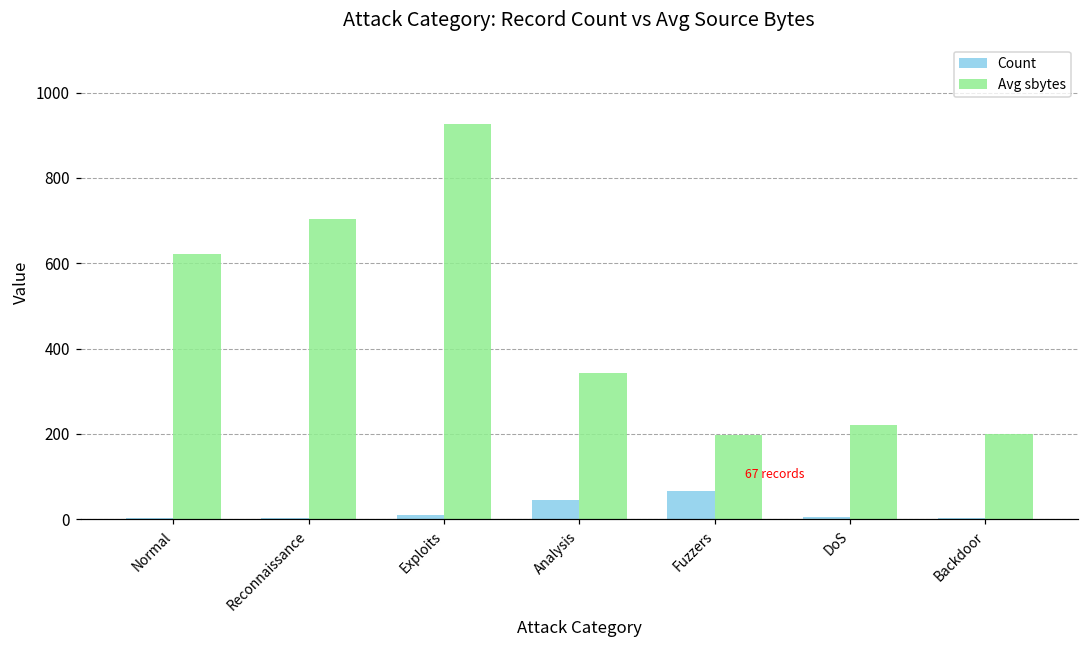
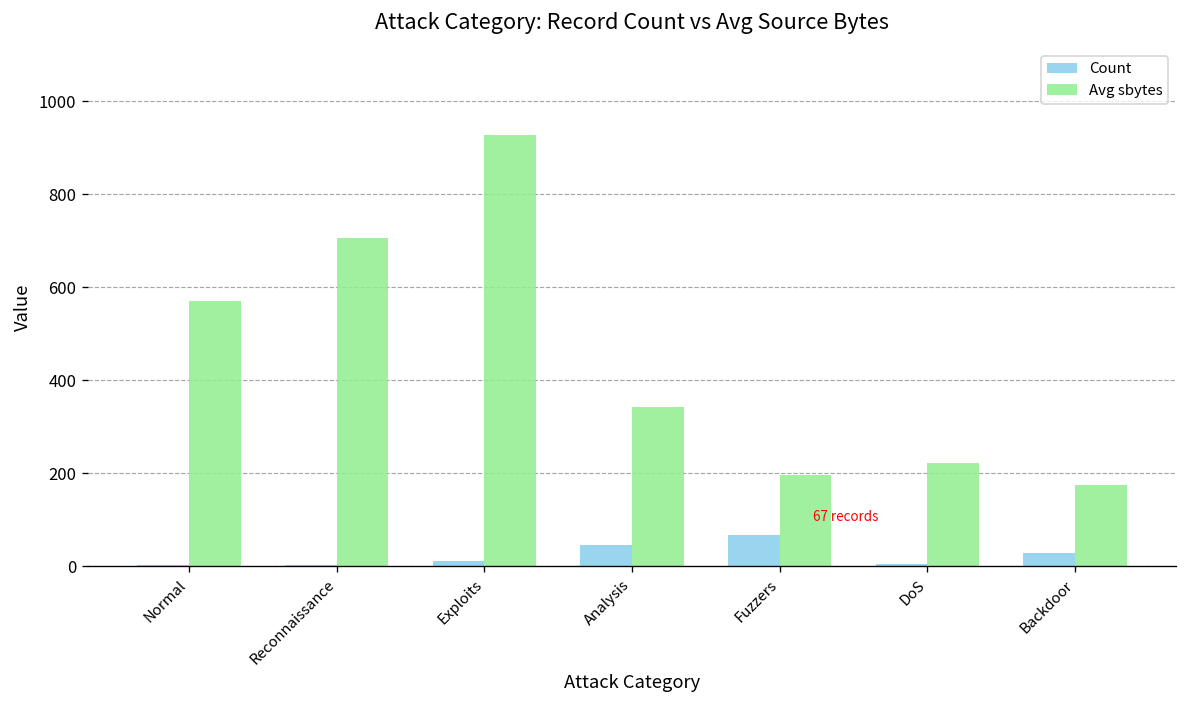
  {
    "Count": {
      "Exploits": 10,
      "Analysis": 50,
      "Fuzzers": 70,
-     "Backdoor": 0
+     "Backdoor": 30
    },
    "Avg sbytes": {
-     "Normal": 620,
+     "Normal": 570,
      "Reconnaissance": 710,
      "Exploits": 930,
      "Analysis": 340,
      "Fuzzers": 200,
      "DoS": 220,
-     "Backdoor": 200
+     "Backdoor": 180
    }
  }
